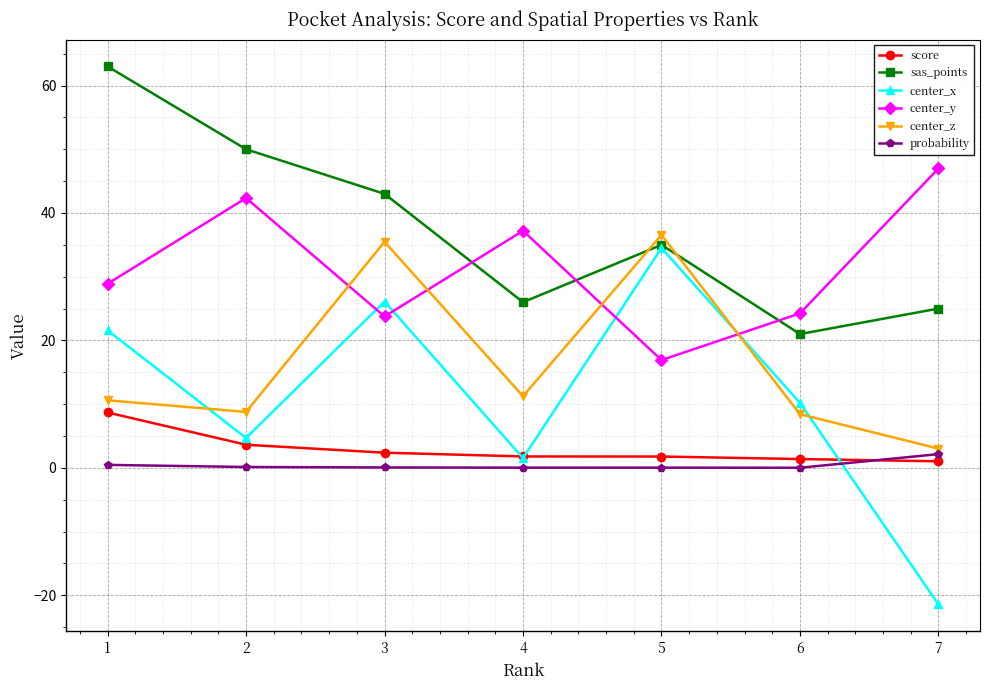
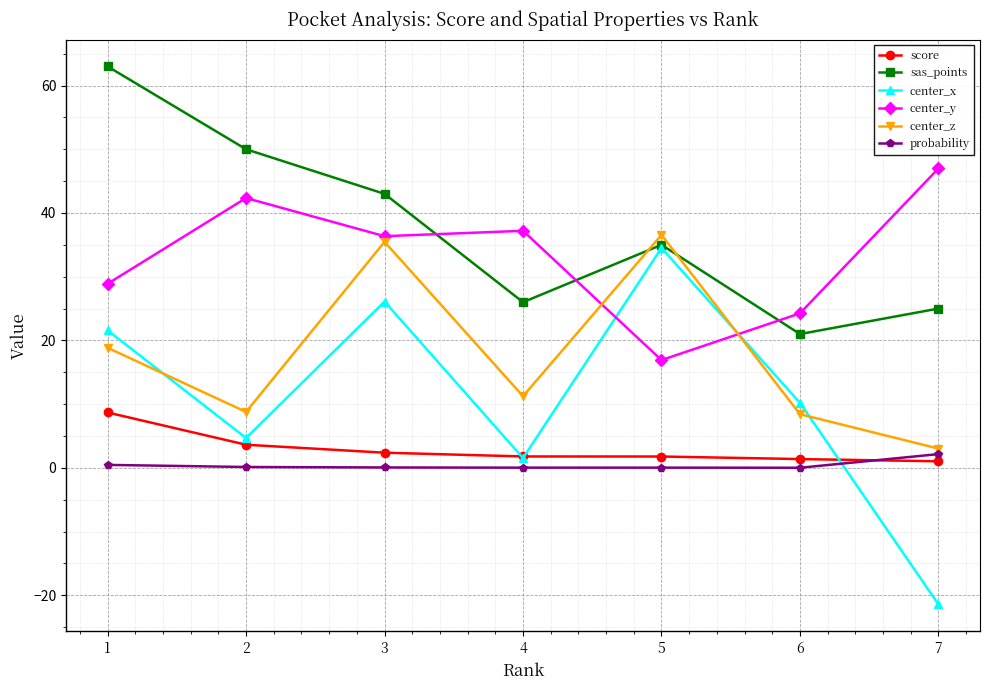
  {
    "score": {
      "1": 9,
      "2": 4,
      "3": 2,
      "5": 2,
      "6": 1,
      "7": 1
    },
    "sas_points": {
      "1": 63,
      "2": 50,
      "3": 43,
      "4": 26,
      "5": 35,
      "6": 21,
      "7": 25
    },
    "center_x": {
      "1": 22,
      "2": 5,
      "3": 26,
      "5": 35,
      "6": 10,
      "7": -21
    },
    "center_y": {
      "1": 29,
      "2": 42,
-     "3": 24,
+     "3": 36,
      "4": 37,
      "5": 17,
      "6": 24,
      "7": 47
    },
    "center_z": {
-     "1": 11,
+     "1": 19,
      "2": 9,
      "3": 35,
      "4": 11,
      "5": 37,
      "6": 8,
      "7": 3
    },
    "probability": {
      "1": 0,
      "2": 0,
      "3": 0,
      "4": 0,
      "5": 0,
      "6": 0,
      "7": 2
    }
  }
